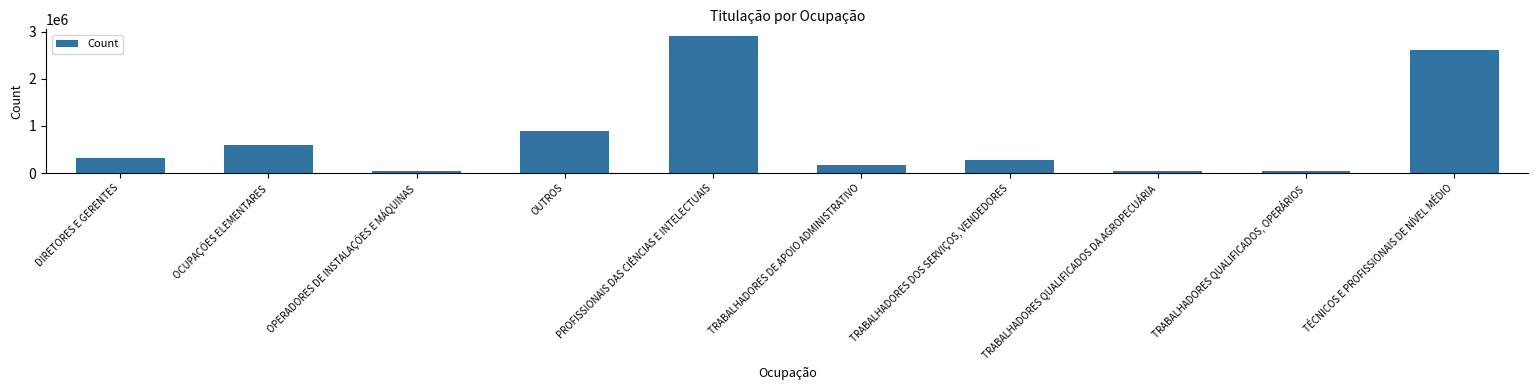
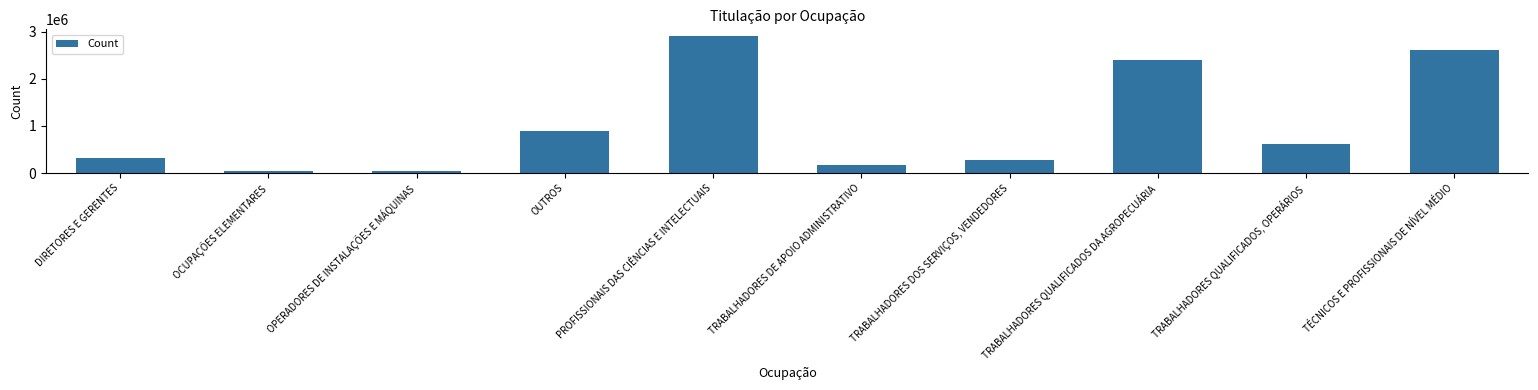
  {
    "DIRETORES E GERENTES": 300000,
-   "OCUPAÇÕES ELEMENTARES": 600000,
+   "OCUPAÇÕES ELEMENTARES": 0,
    "OUTROS": 900000,
    "PROFISSIONAIS DAS CIÊNCIAS E INTELECTUAIS": 2900000,
    "TRABALHADORES DE APOIO ADMINISTRATIVO": 200000,
    "TRABALHADORES DOS SERVIÇOS, VENDEDORES": 300000,
-   "TRABALHADORES QUALIFICADOS DA AGROPECUÁRIA": 0,
-   "TRABALHADORES QUALIFICADOS, OPERÁRIOS": 0,
+   "TRABALHADORES QUALIFICADOS DA AGROPECUÁRIA": 2400000,
+   "TRABALHADORES QUALIFICADOS, OPERÁRIOS": 600000,
    "TÉCNICOS E PROFISSIONAIS DE NÍVEL MÉDIO": 2600000
  }
